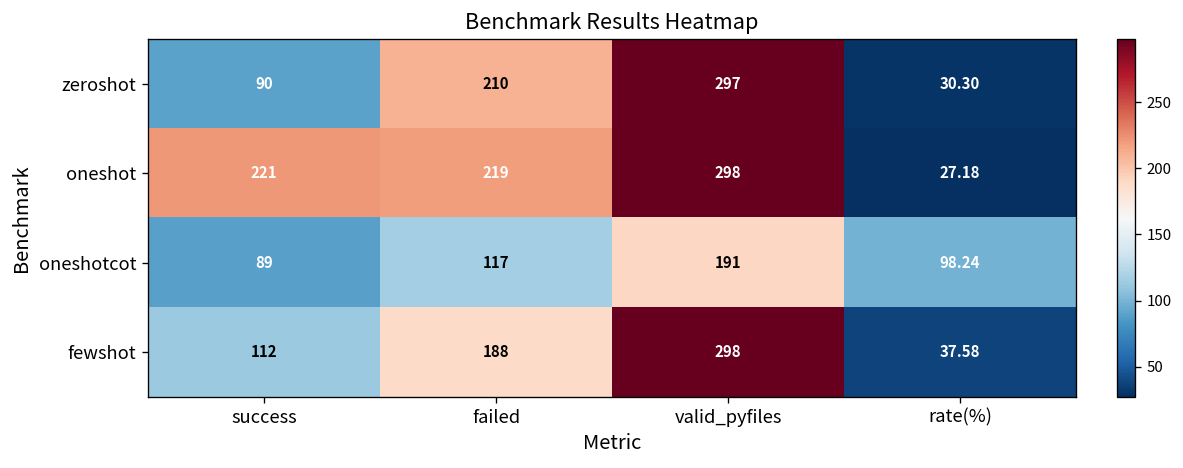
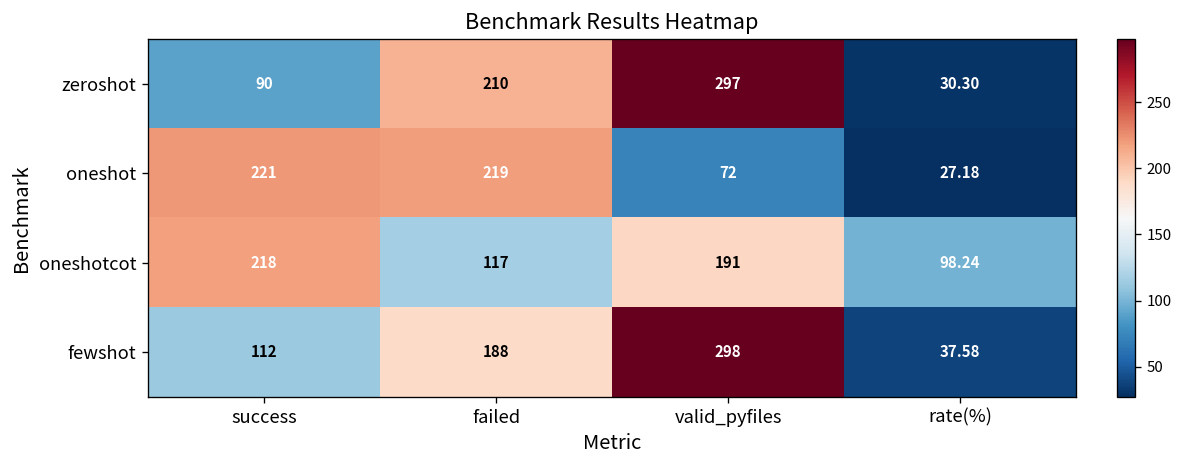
  {
    "zeroshot": {
      "success": 90,
      "failed": 210,
      "valid_pyfiles": 297,
      "rate(%)": 30.30
    },
    "oneshot": {
      "success": 221,
      "failed": 219,
-     "valid_pyfiles": 298,
+     "valid_pyfiles": 72,
      "rate(%)": 27.18
    },
    "oneshotcot": {
-     "success": 89,
+     "success": 218,
      "failed": 117,
      "valid_pyfiles": 191,
      "rate(%)": 98.24
    },
    "fewshot": {
      "success": 112,
      "failed": 188,
      "valid_pyfiles": 298,
      "rate(%)": 37.58
    }
  }
